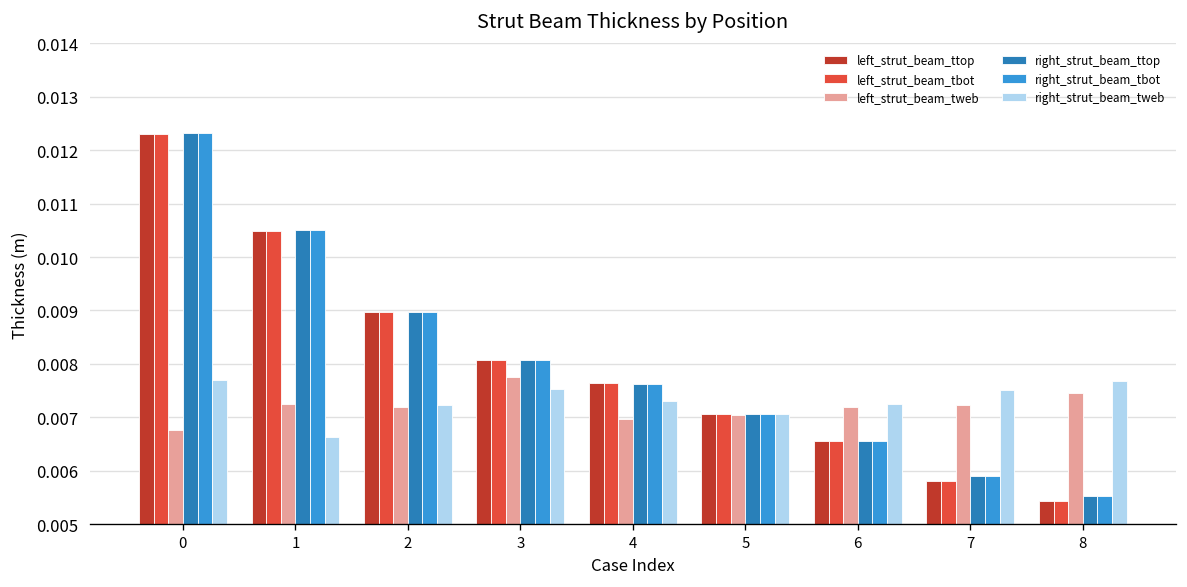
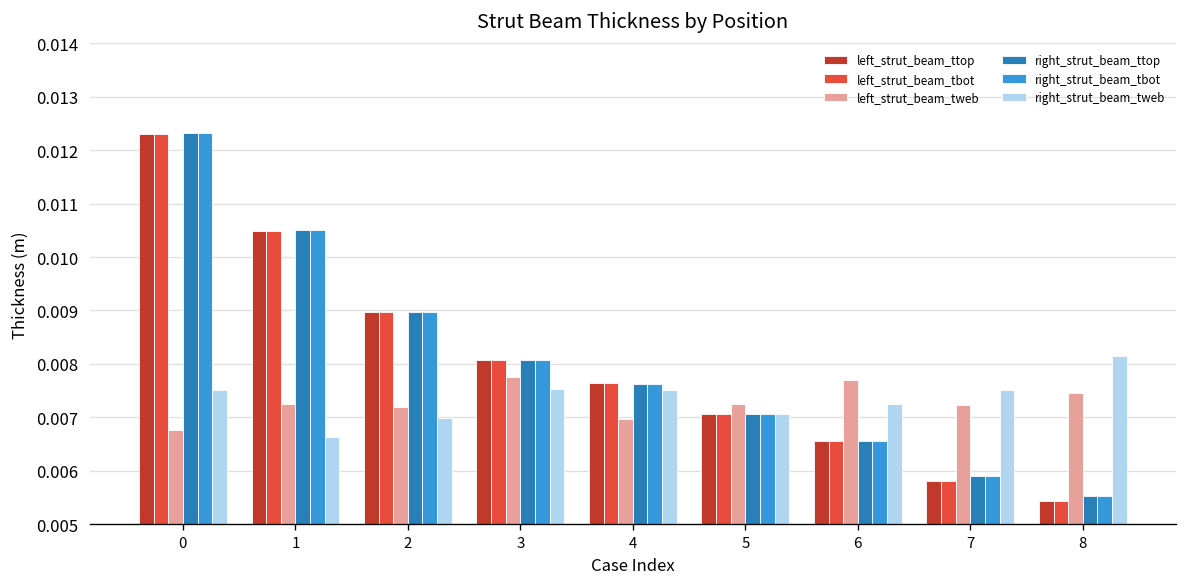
  {
    "left_strut_beam_tweb": {
      "0": 0.0068,
      "1": 0.0072,
      "2": 0.0072,
      "3": 0.0078,
      "4": 0.0070,
-     "5": 0.0070,
-     "6": 0.0072,
+     "5": 0.0073,
+     "6": 0.0077,
      "7": 0.0072,
      "8": 0.0075
    },
    "right_strut_beam_tweb": {
-     "0": 0.0077,
+     "0": 0.0075,
      "1": 0.0066,
-     "2": 0.0072,
+     "2": 0.0070,
      "3": 0.0075,
-     "4": 0.0073,
+     "4": 0.0075,
      "5": 0.0071,
      "6": 0.0073,
      "7": 0.0075,
-     "8": 0.0077
+     "8": 0.0081
    }
  }
